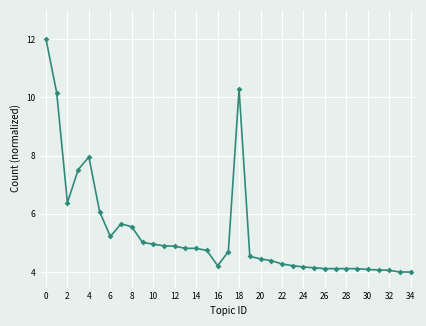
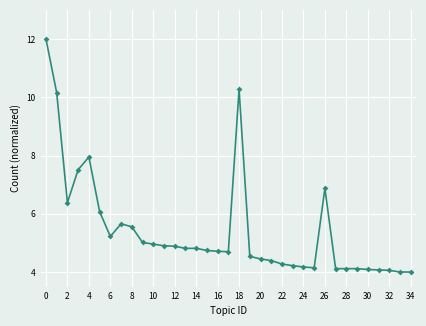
  {
    "0": 12.0,
    "2": 6.4,
    "4": 7.9,
    "6": 5.2,
    "8": 5.6,
    "10": 5.0,
    "12": 4.9,
    "14": 4.8,
-   "16": 4.2,
+   "16": 4.7,
    "18": 10.3,
    "20": 4.5,
    "22": 4.3,
    "24": 4.2,
-   "26": 4.1,
+   "26": 6.9,
    "28": 4.1,
    "30": 4.1,
    "32": 4.1,
    "34": 4.0
  }
